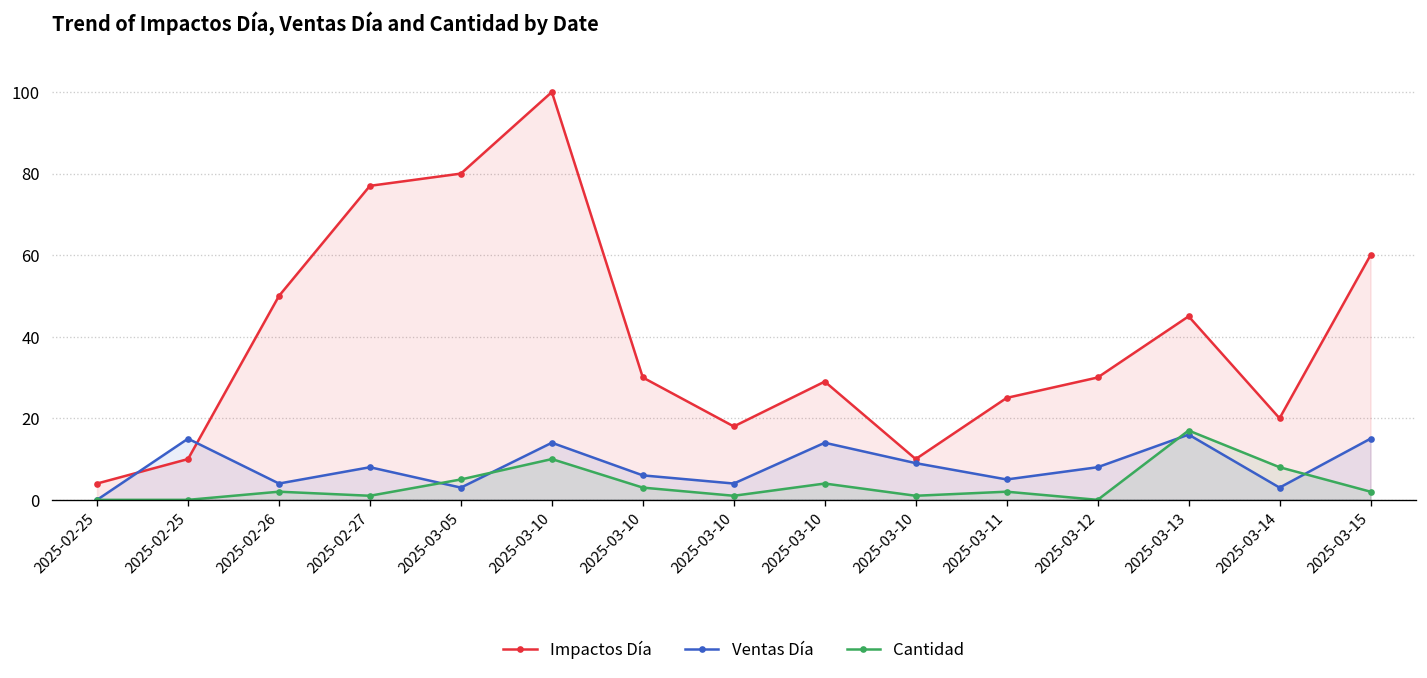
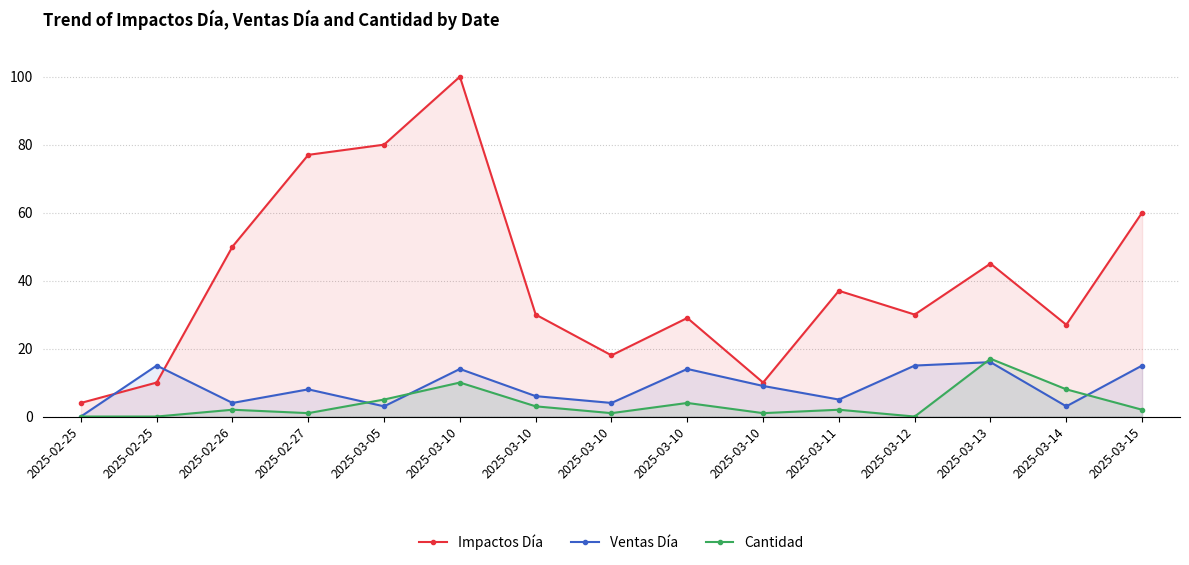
  {
    "Impactos Día": {
      "2025-02-26": 50,
      "2025-02-27": 77,
      "2025-03-05": 80,
-     "2025-03-11": 25,
+     "2025-03-11": 37,
      "2025-03-12": 30,
      "2025-03-13": 45,
-     "2025-03-14": 20,
+     "2025-03-14": 27,
      "2025-03-15": 60
    },
    "Ventas Día": {
      "2025-02-26": 4,
      "2025-02-27": 8,
      "2025-03-05": 3,
      "2025-03-11": 5,
-     "2025-03-12": 8,
+     "2025-03-12": 15,
      "2025-03-13": 16,
      "2025-03-14": 3,
      "2025-03-15": 15
    },
    "Cantidad": {
      "2025-02-26": 2,
      "2025-02-27": 1,
      "2025-03-05": 5,
      "2025-03-11": 2,
      "2025-03-12": 0,
      "2025-03-13": 17,
      "2025-03-14": 8,
      "2025-03-15": 2
    }
  }
